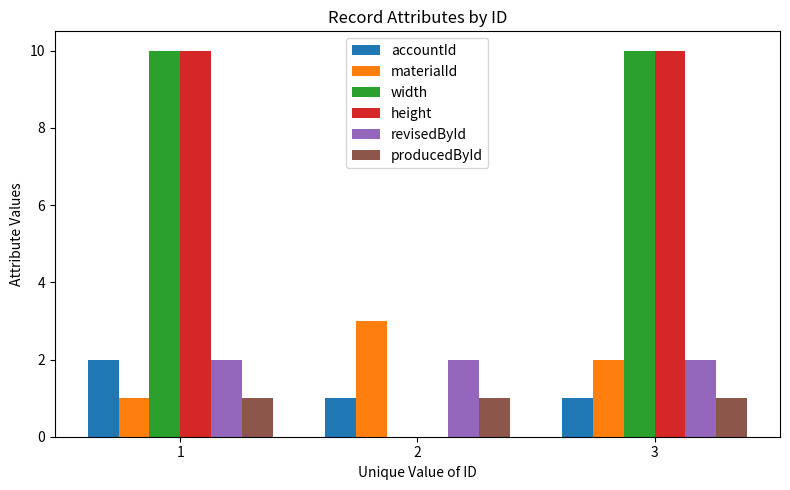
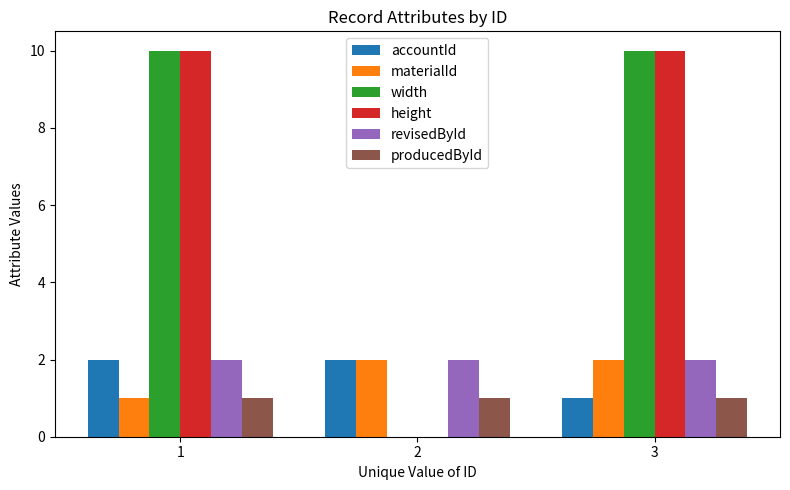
  {
    "accountId": {
      "1": 2,
-     "2": 1,
+     "2": 2,
      "3": 1
    },
    "materialId": {
      "1": 1,
-     "2": 3,
+     "2": 2,
      "3": 2
    },
    "width": {
      "1": 10,
      "2": 0,
      "3": 10
    },
    "height": {
      "1": 10,
      "2": 0,
      "3": 10
    },
    "revisedById": {
      "1": 2,
      "2": 2,
      "3": 2
    },
    "producedById": {
      "1": 1,
      "2": 1,
      "3": 1
    }
  }
